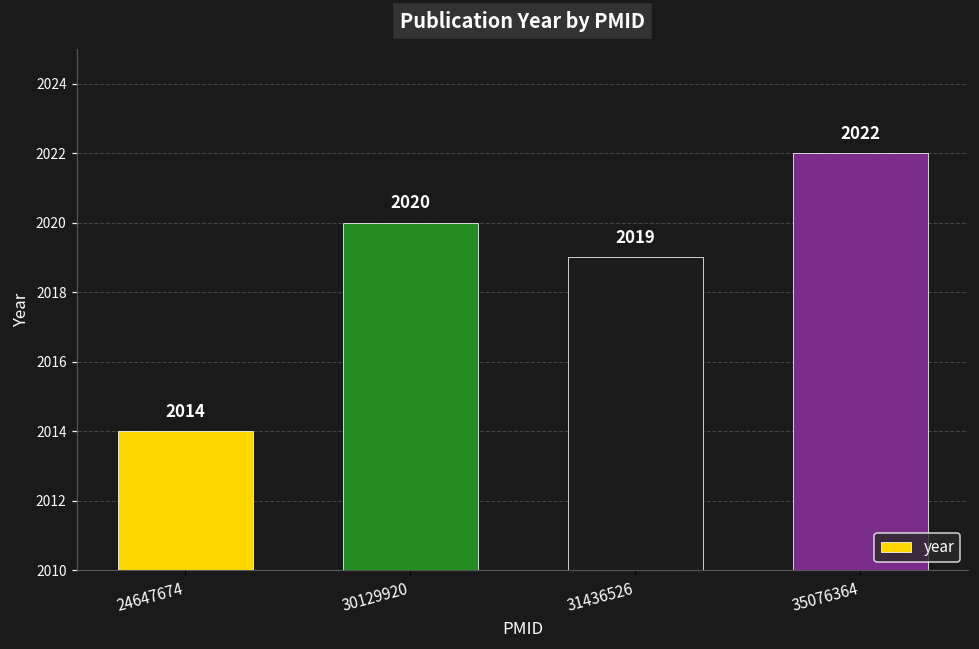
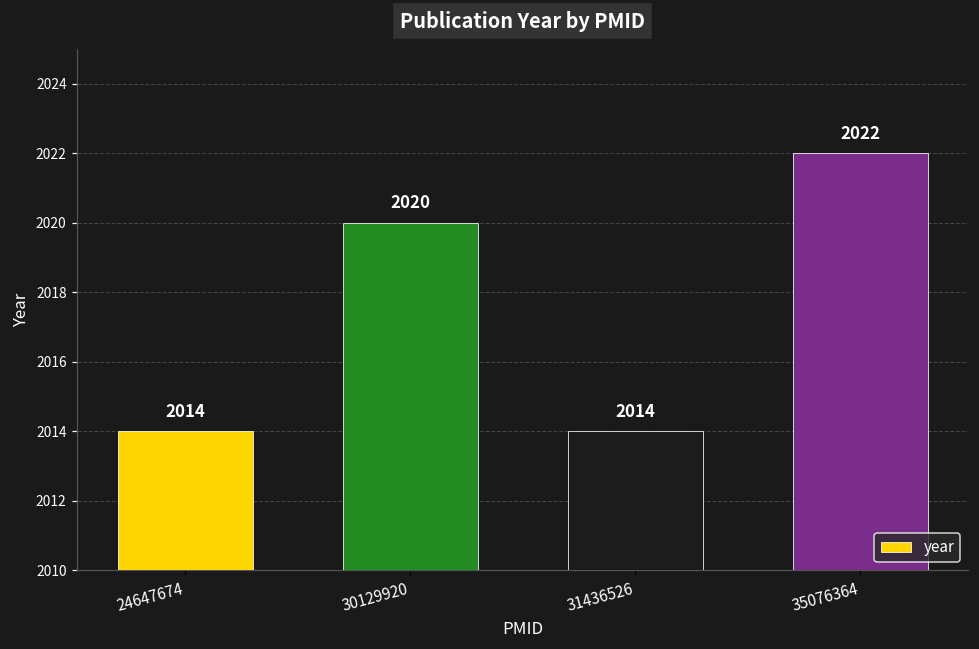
  {
    "24647674": 2014,
    "30129920": 2020,
-   "31436526": 2019,
+   "31436526": 2014,
    "35076364": 2022
  }
